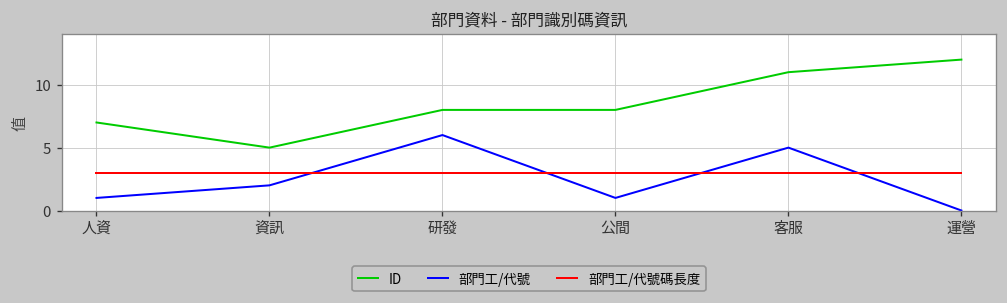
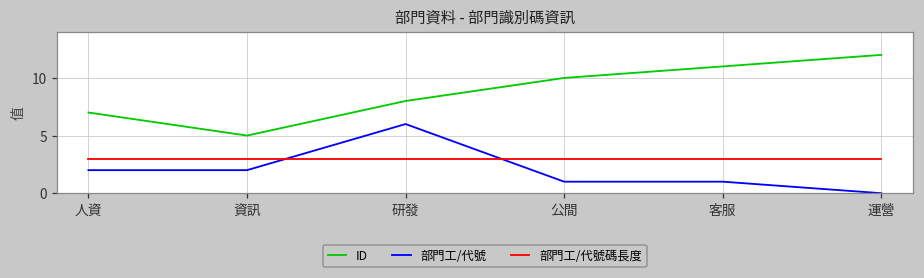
  {
    "ID": {
      "人資": 7,
      "資訊": 5,
      "研發": 8,
-     "公間": 8,
+     "公間": 10,
      "客服": 11,
      "運營": 12
    },
    "部門工/代號": {
-     "人資": 1,
+     "人資": 2,
      "資訊": 2,
      "研發": 6,
      "公間": 1,
-     "客服": 5,
+     "客服": 1,
      "運營": 0
    },
    "部門工/代號碼長度": {
      "人資": 3,
      "資訊": 3,
      "研發": 3,
      "公間": 3,
      "客服": 3,
      "運營": 3
    }
  }
